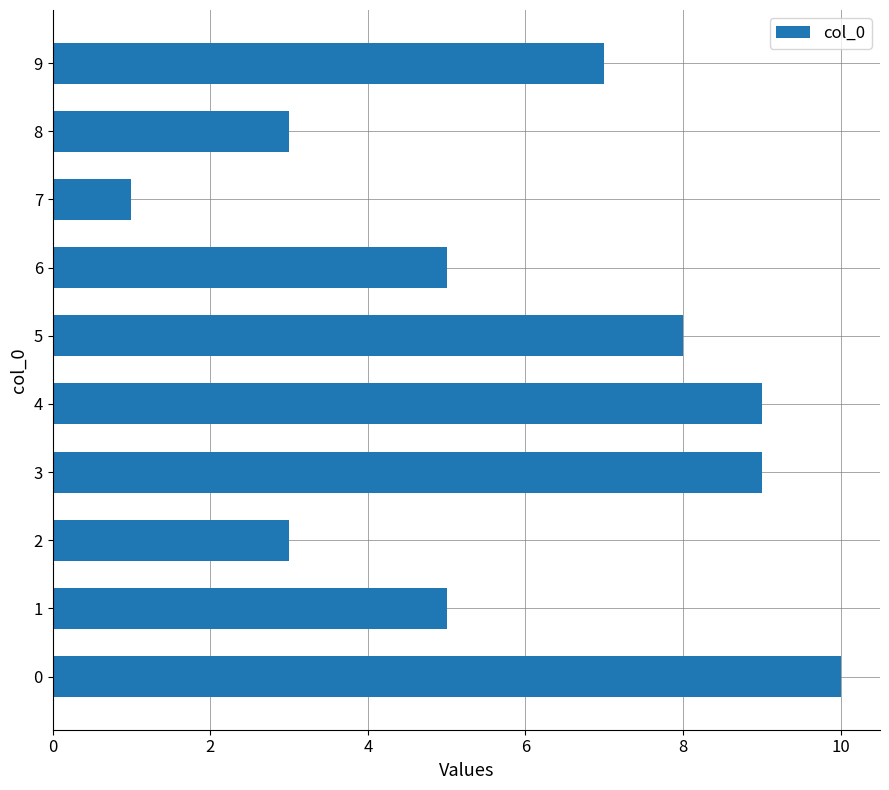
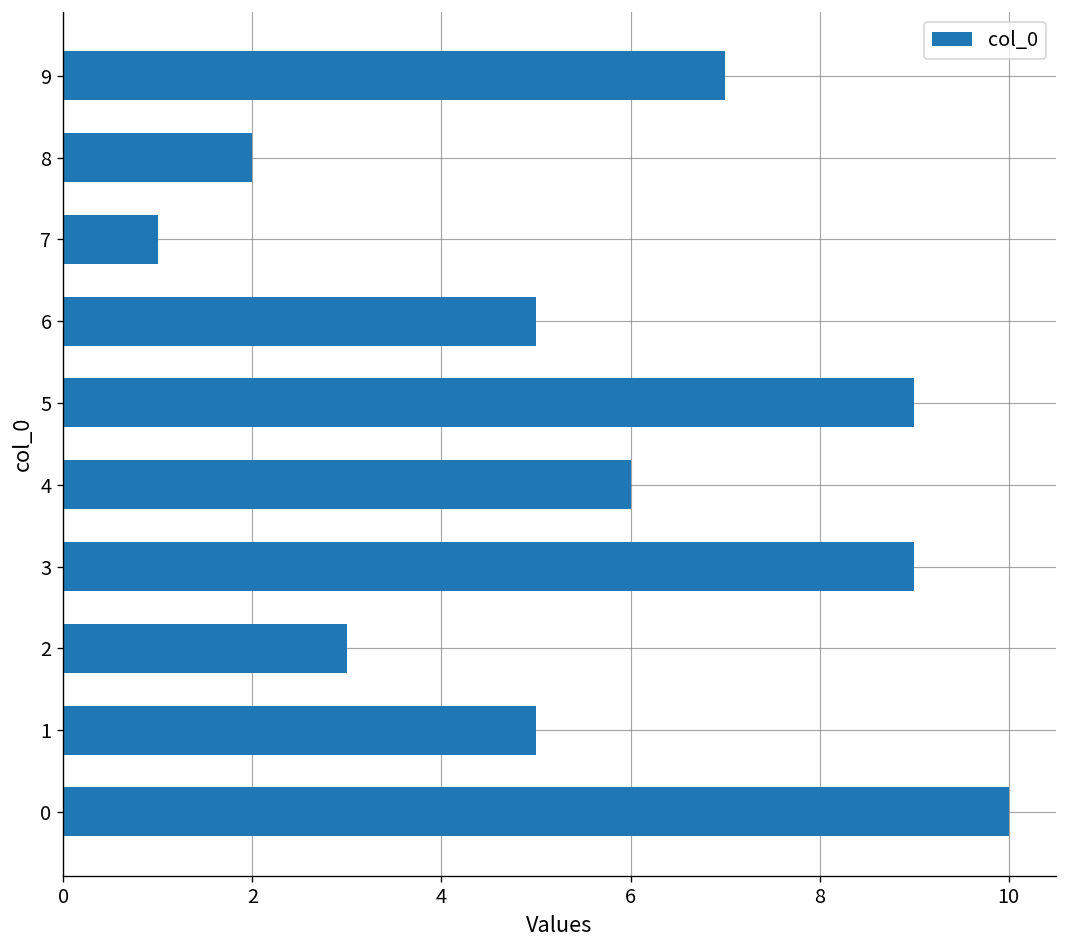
  {
    "9": 7,
-   "8": 3,
+   "8": 2,
    "7": 1,
    "6": 5,
-   "5": 8,
-   "4": 9,
+   "5": 9,
+   "4": 6,
    "3": 9,
    "2": 3,
    "1": 5,
    "0": 10
  }
